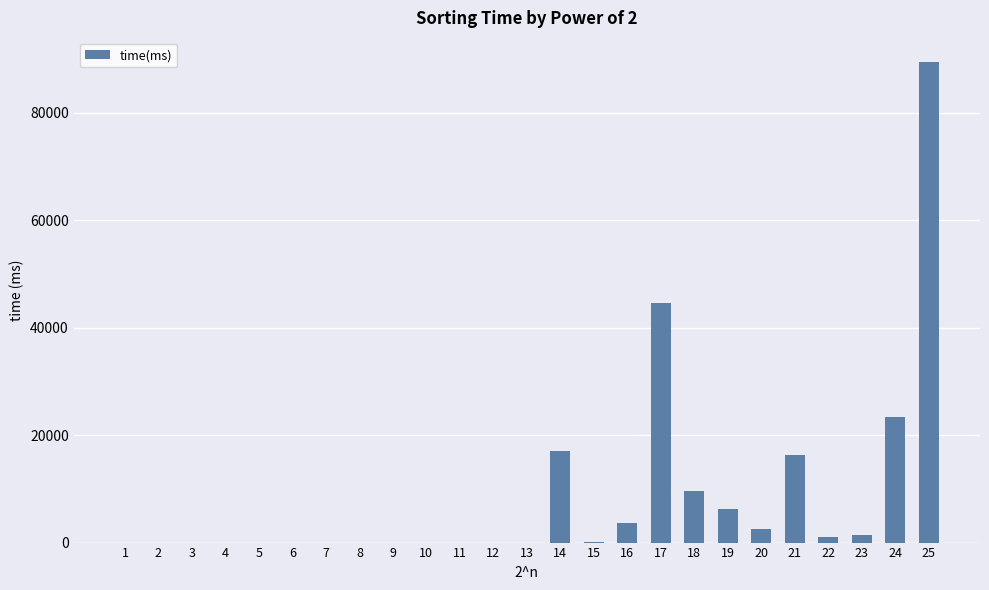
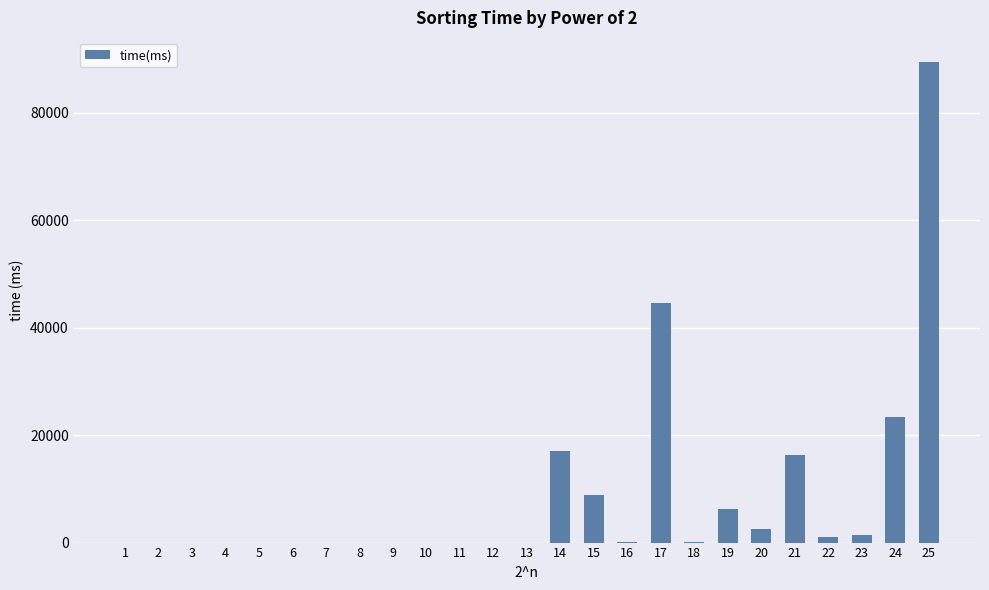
  {
    "1": 0,
    "2": 0,
    "3": 0,
    "4": 0,
    "5": 0,
    "6": 0,
    "7": 0,
    "8": 0,
    "9": 0,
    "10": 0,
    "11": 0,
    "14": 17000,
-   "15": 0,
-   "16": 4000,
+   "15": 9000,
+   "16": 0,
    "17": 45000,
-   "18": 10000,
+   "18": 0,
    "19": 6000,
    "20": 3000,
    "21": 16000,
    "22": 1000,
    "23": 1000,
    "24": 23000,
    "25": 89000
  }
